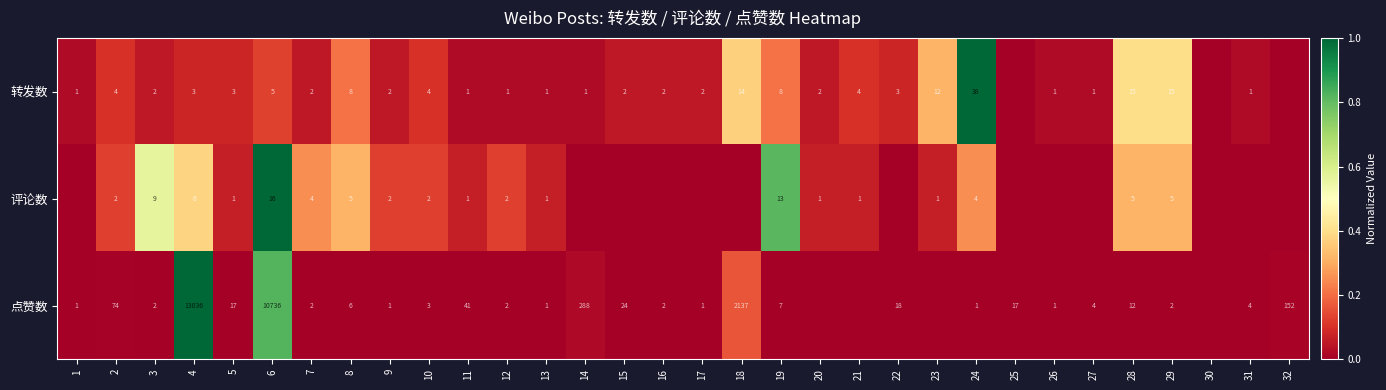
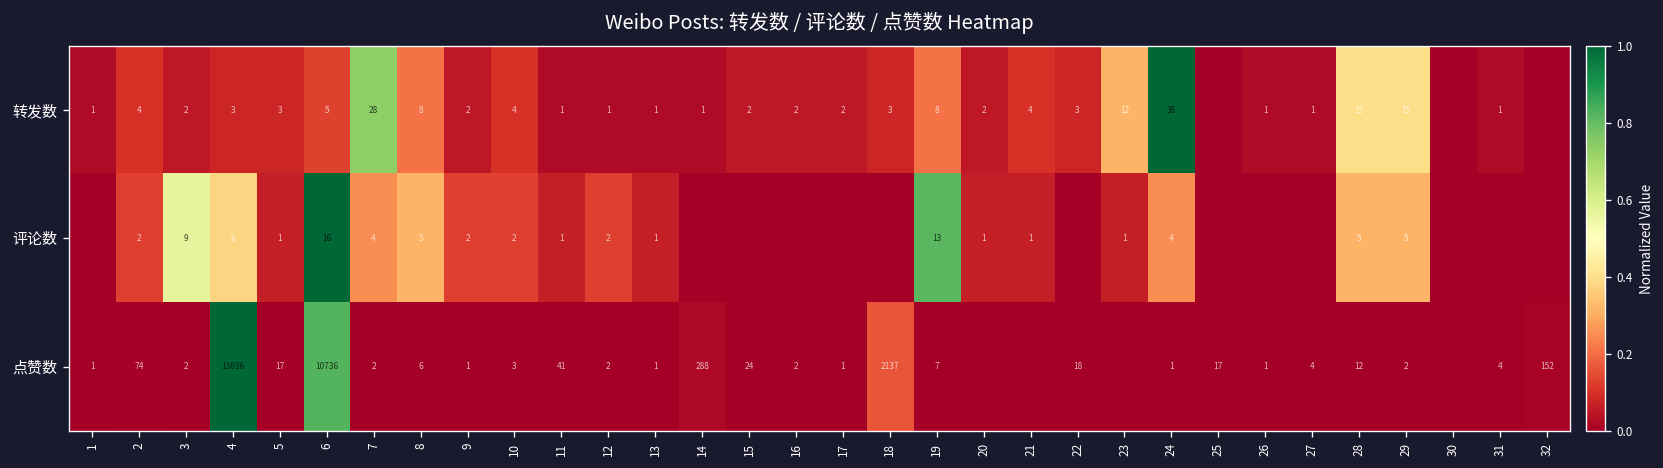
  {
    "转发数": {
      "1": 1,
      "2": 4,
      "3": 2,
      "4": 3,
      "5": 3,
      "6": 5,
-     "7": 2,
+     "7": 28,
      "8": 8,
      "9": 2,
      "10": 4,
      "11": 1,
      "12": 1,
      "13": 1,
      "14": 1,
      "15": 2,
      "16": 2,
      "17": 2,
-     "18": 14,
+     "18": 3,
      "19": 8,
      "20": 2,
      "21": 4,
      "22": 3,
      "23": 12,
      "24": 38,
      "26": 1,
      "27": 1,
      "28": 15,
      "29": 15,
      "31": 1
    },
    "评论数": {
      "2": 2,
      "3": 9,
      "4": 6,
      "5": 1,
      "6": 16,
      "7": 4,
      "8": 5,
      "9": 2,
      "10": 2,
      "11": 1,
      "12": 2,
      "13": 1,
      "19": 13,
      "20": 1,
      "21": 1,
      "23": 1,
      "24": 4,
      "28": 5,
      "29": 5
    },
    "点赞数": {
      "1": 1,
      "2": 74,
      "3": 2,
      "4": 13036,
      "5": 17,
      "6": 10736,
      "7": 2,
      "8": 6,
      "9": 1,
      "10": 3,
      "11": 41,
      "12": 2,
      "13": 1,
      "14": 288,
      "15": 24,
      "16": 2,
      "17": 1,
      "18": 2137,
      "19": 7,
      "22": 18,
      "24": 1,
      "25": 17,
      "26": 1,
      "27": 4,
      "28": 12,
      "29": 2,
      "31": 4,
      "32": 152
    }
  }
